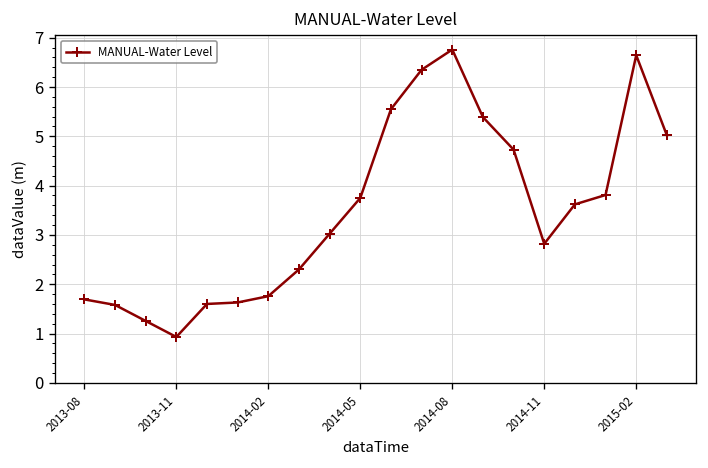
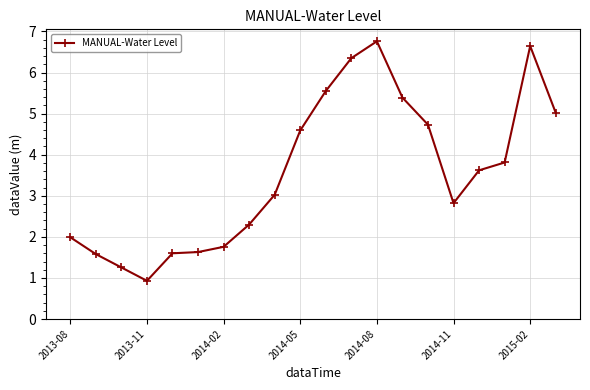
  {
-   "2013-08": 1.7,
+   "2013-08": 2.0,
    "2013-11": 0.9,
    "2014-02": 1.8,
-   "2014-05": 3.8,
+   "2014-05": 4.6,
    "2014-08": 6.8,
    "2014-11": 2.8,
    "2015-02": 6.6
  }
